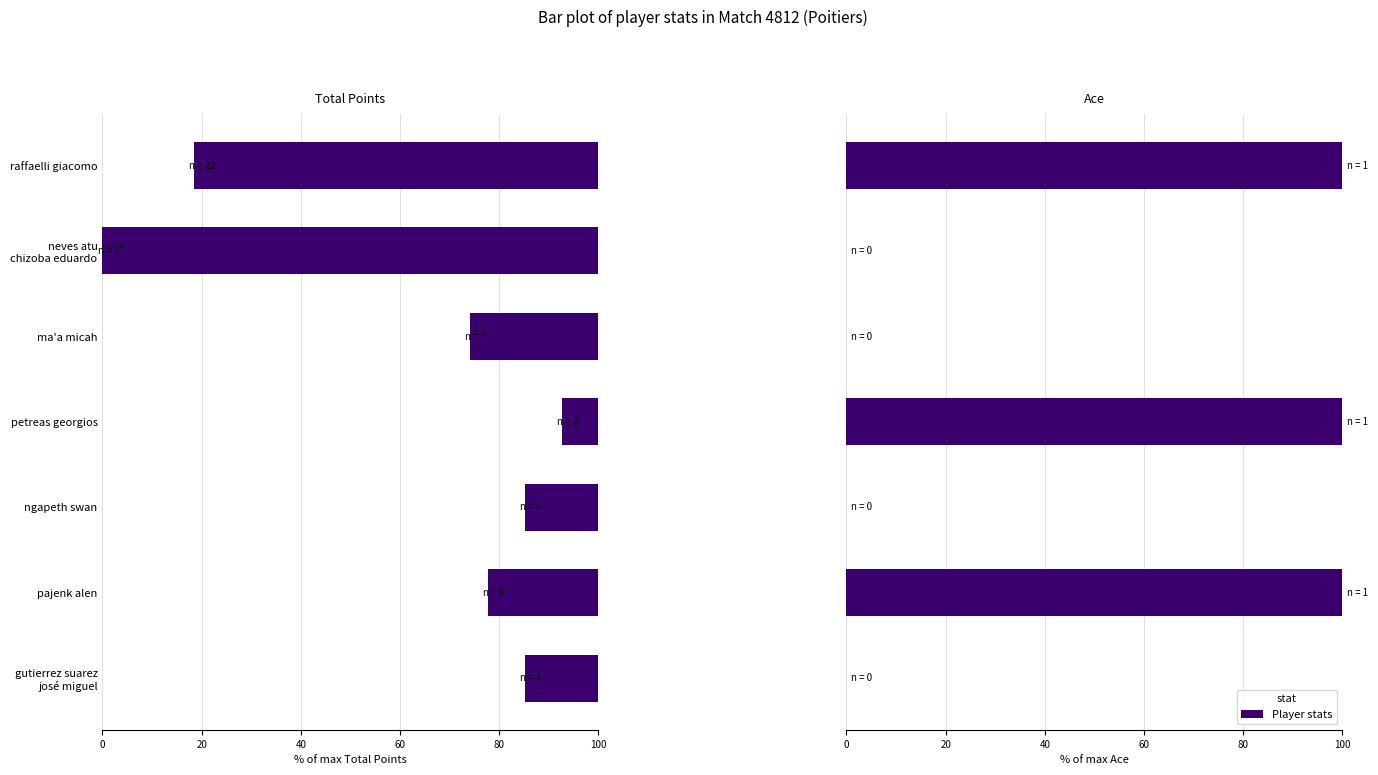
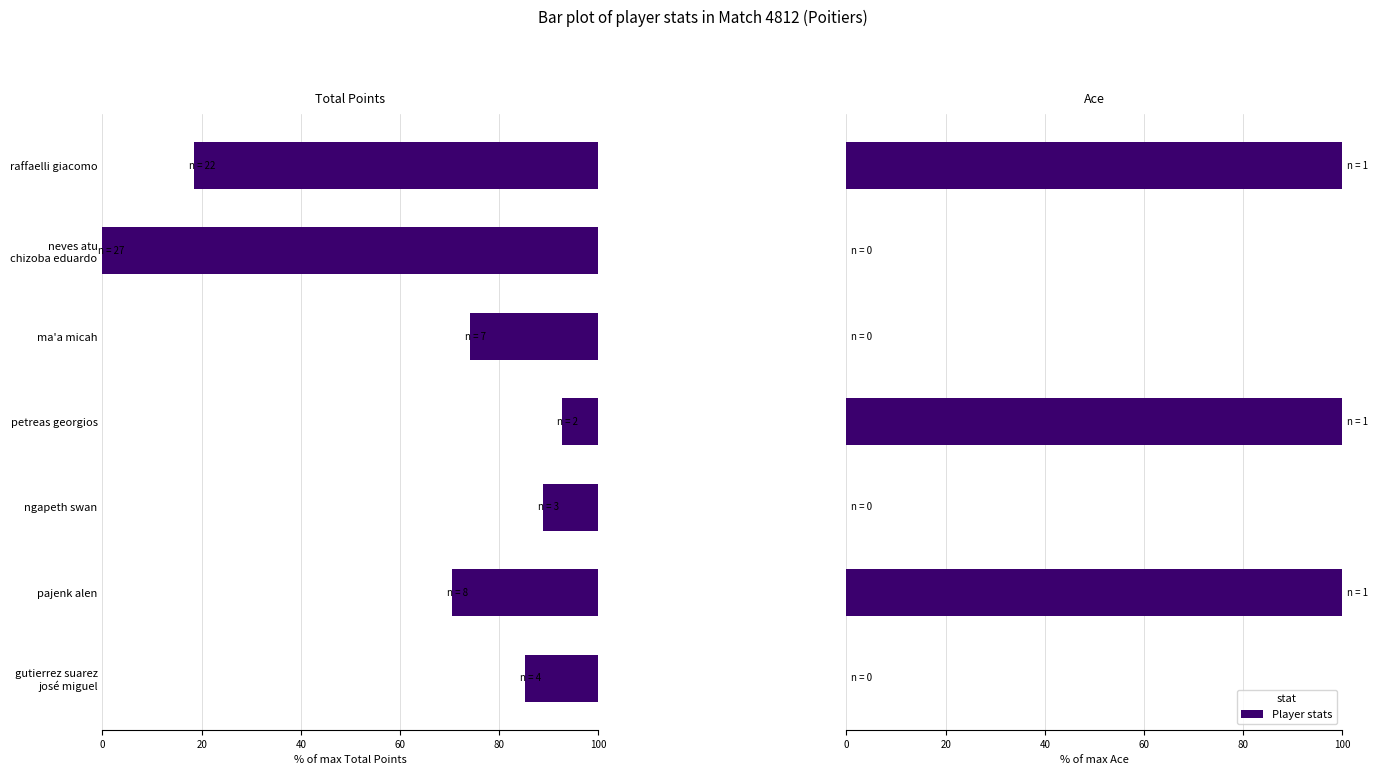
  {
    "Total Points": {
-     "ngapeth swan": 4,
-     "pajenk alen": 6
+     "ngapeth swan": 3,
+     "pajenk alen": 8
    }
  }
